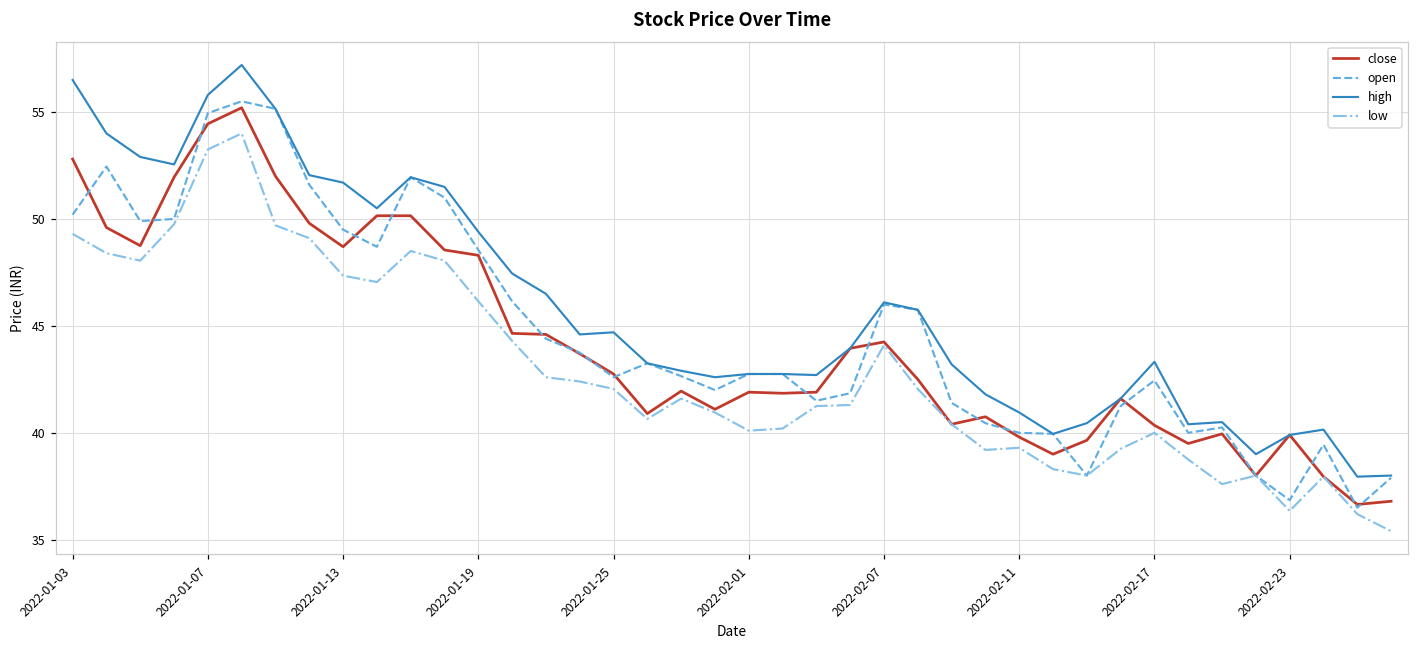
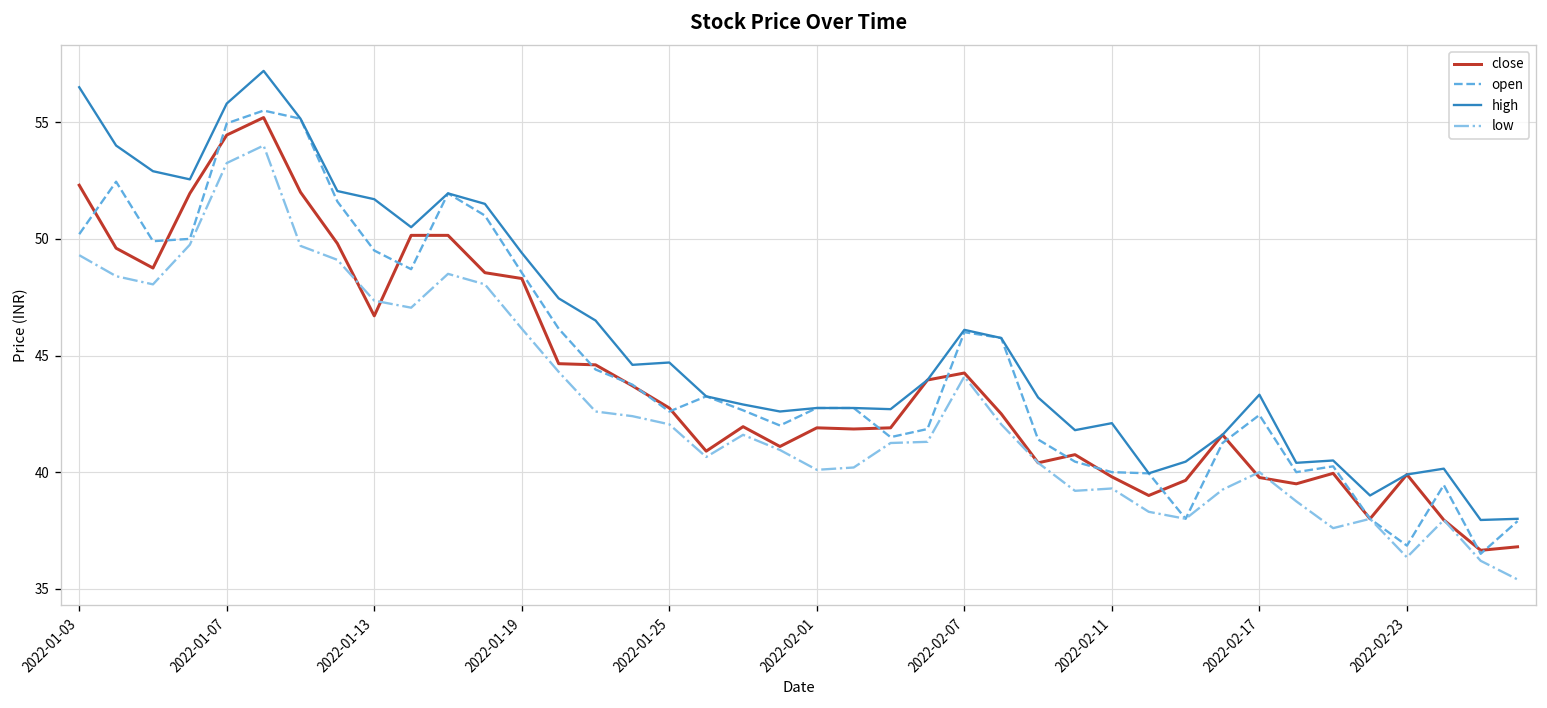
  {
    "close": {
-     "2022-01-03": 52.8,
+     "2022-01-03": 52.3,
      "2022-01-07": 54.5,
-     "2022-01-13": 48.7,
+     "2022-01-13": 46.7,
      "2022-01-19": 48.3,
      "2022-01-25": 42.8,
      "2022-02-01": 41.9,
      "2022-02-07": 44.3,
      "2022-02-11": 39.8,
-     "2022-02-17": 40.4
+     "2022-02-17": 39.8
    },
    "high": {
      "2022-01-03": 56.5,
      "2022-01-07": 55.8,
      "2022-01-13": 51.7,
      "2022-01-19": 49.4,
      "2022-01-25": 44.7,
-     "2022-02-11": 41.0,
+     "2022-02-11": 42.1,
      "2022-02-17": 43.3
    }
  }
